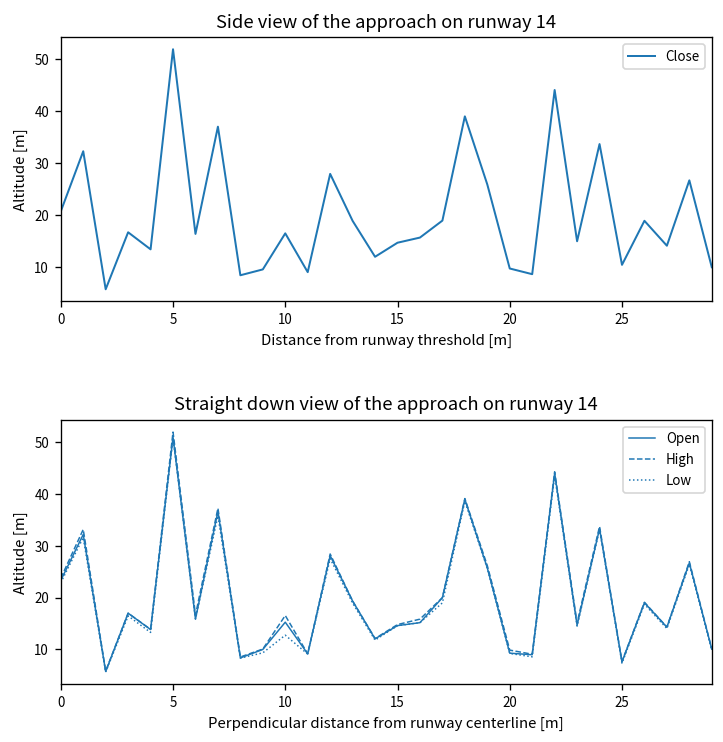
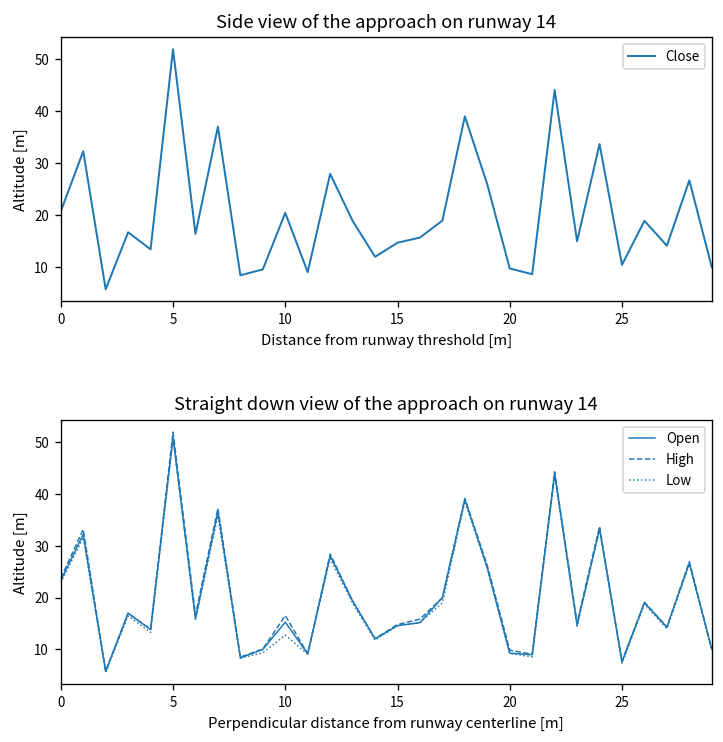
  {
    "Side view of the approach on runway 14": {
      "0": 21,
      "5": 52,
-     "10": 17,
+     "10": 20,
      "15": 15,
      "20": 10,
      "25": 11
    }
  }
